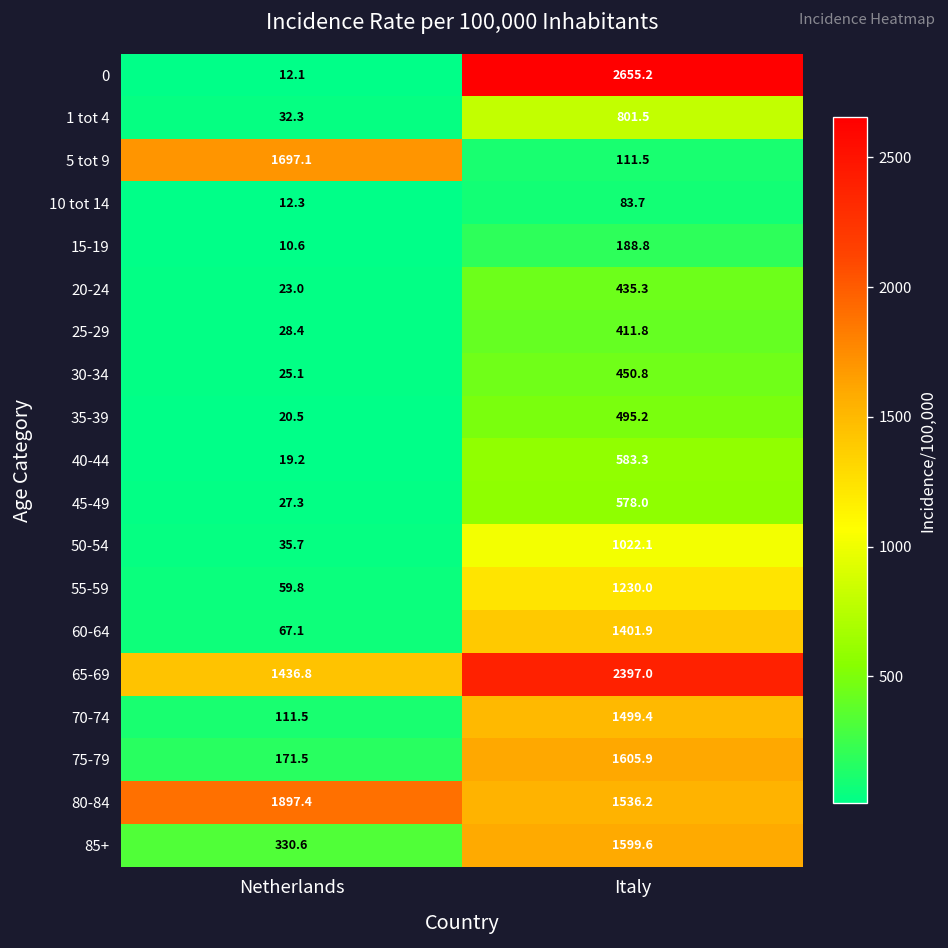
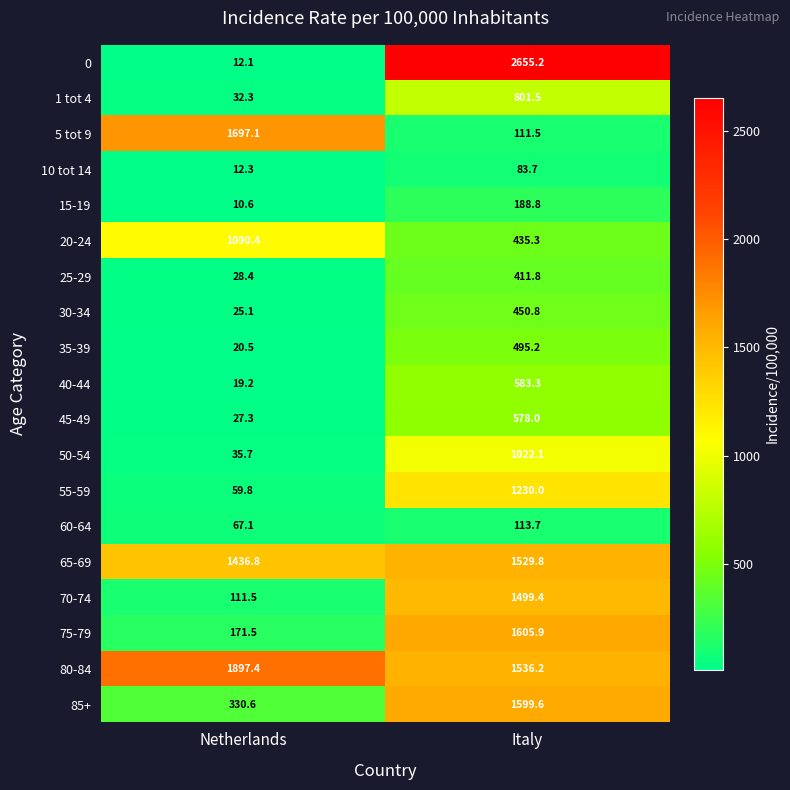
  {
    "0": {
      "Netherlands": 12.1,
      "Italy": 2655.2
    },
    "1 tot 4": {
      "Netherlands": 32.3,
      "Italy": 801.5
    },
    "5 tot 9": {
      "Netherlands": 1697.1,
      "Italy": 111.5
    },
    "10 tot 14": {
      "Netherlands": 12.3,
      "Italy": 83.7
    },
    "15-19": {
      "Netherlands": 10.6,
      "Italy": 188.8
    },
    "20-24": {
-     "Netherlands": 23.0,
+     "Netherlands": 1090.4,
      "Italy": 435.3
    },
    "25-29": {
      "Netherlands": 28.4,
      "Italy": 411.8
    },
    "30-34": {
      "Netherlands": 25.1,
      "Italy": 450.8
    },
    "35-39": {
      "Netherlands": 20.5,
      "Italy": 495.2
    },
    "40-44": {
      "Netherlands": 19.2,
      "Italy": 583.3
    },
    "45-49": {
      "Netherlands": 27.3,
      "Italy": 578.0
    },
    "50-54": {
      "Netherlands": 35.7,
      "Italy": 1022.1
    },
    "55-59": {
      "Netherlands": 59.8,
      "Italy": 1230.0
    },
    "60-64": {
      "Netherlands": 67.1,
-     "Italy": 1401.9
+     "Italy": 113.7
    },
    "65-69": {
      "Netherlands": 1436.8,
-     "Italy": 2397.0
+     "Italy": 1529.8
    },
    "70-74": {
      "Netherlands": 111.5,
      "Italy": 1499.4
    },
    "75-79": {
      "Netherlands": 171.5,
      "Italy": 1605.9
    },
    "80-84": {
      "Netherlands": 1897.4,
      "Italy": 1536.2
    },
    "85+": {
      "Netherlands": 330.6,
      "Italy": 1599.6
    }
  }
